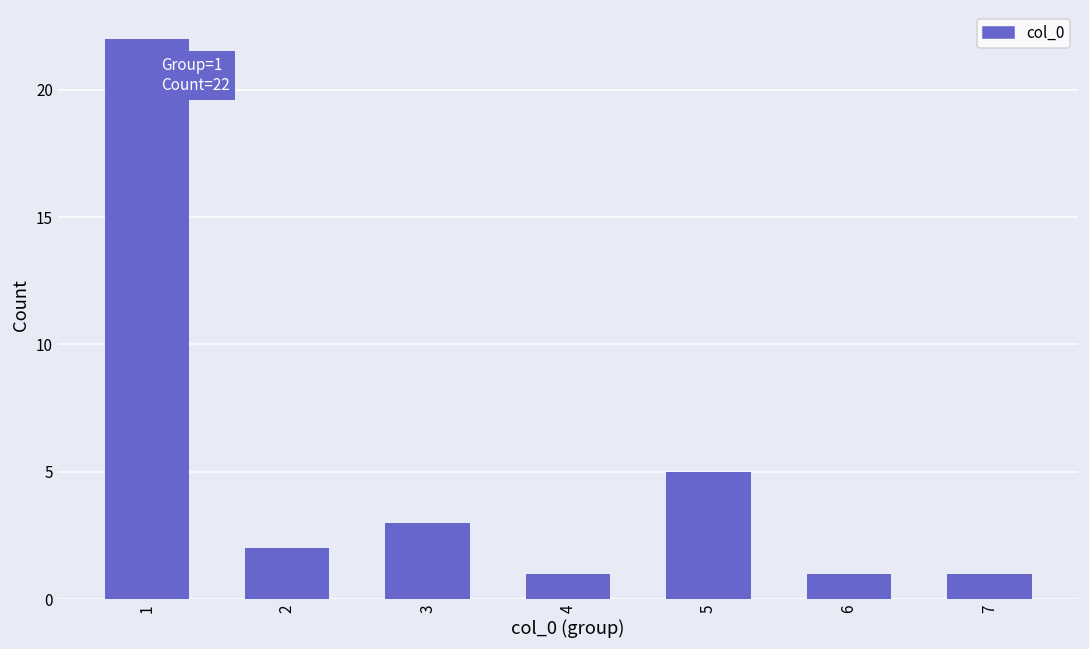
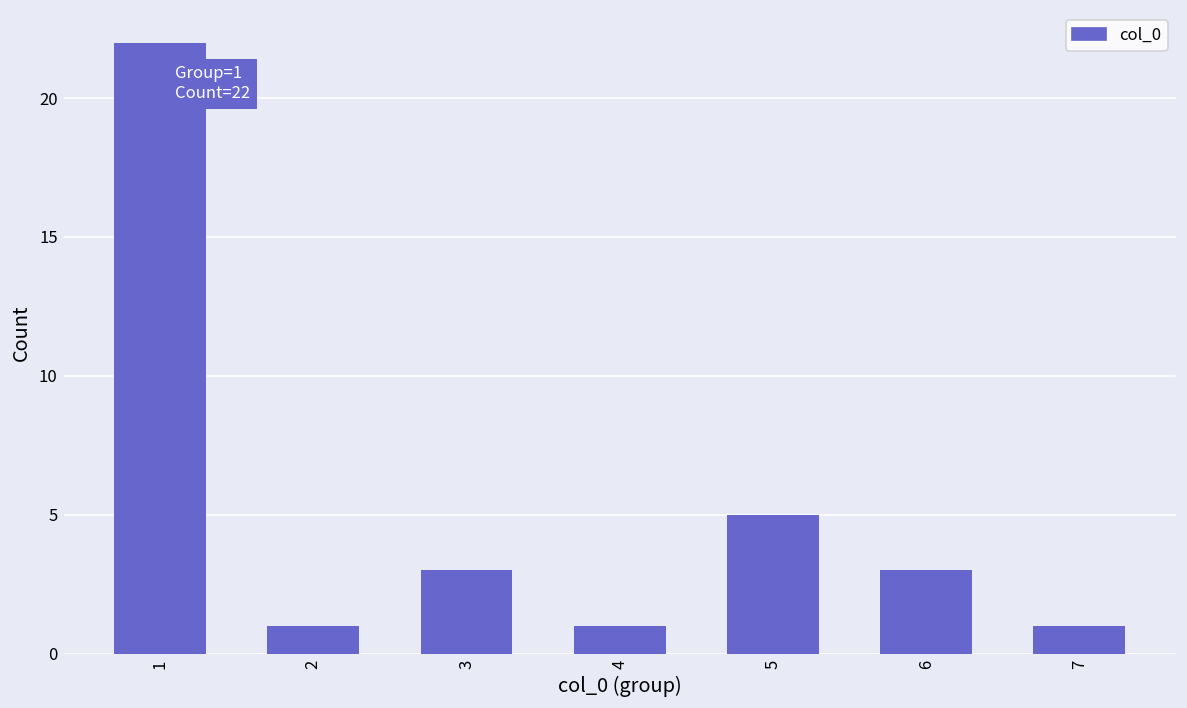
  {
-   "2": 2,
+   "2": 1,
    "3": 3,
    "4": 1,
    "5": 5,
-   "6": 1,
+   "6": 3,
    "7": 1
  }
